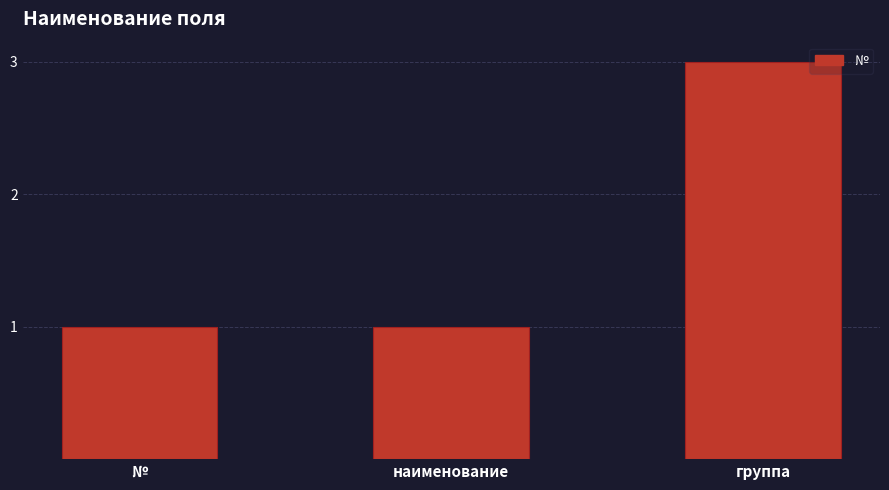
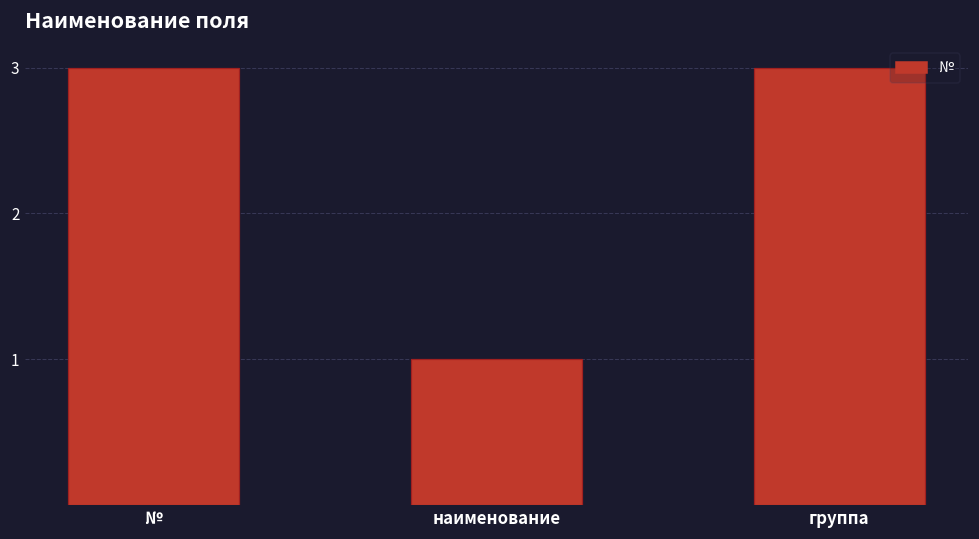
  {
-   "№": 1,
+   "№": 3,
    "наименование": 1,
    "группа": 3
  }
